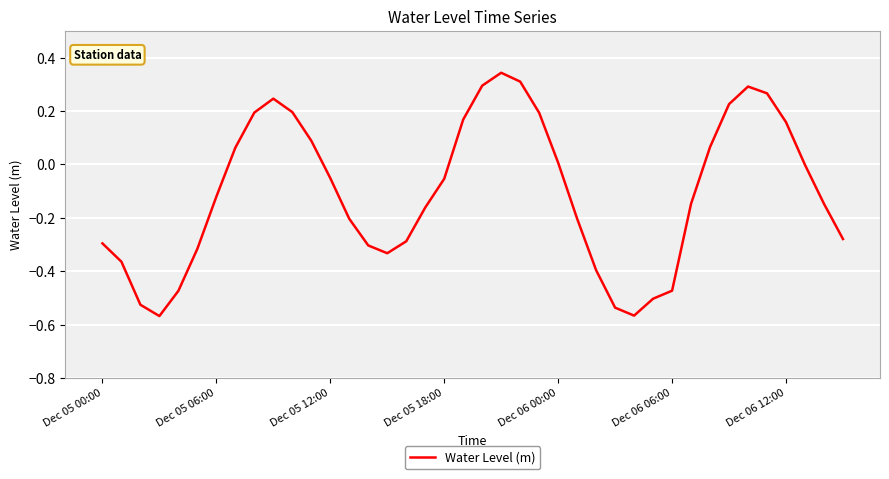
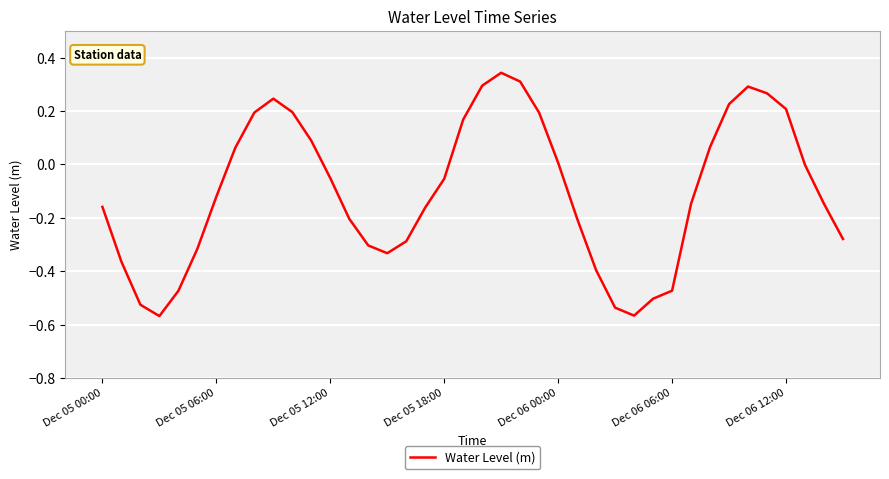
  {
-   "Dec 05 00:00": -0.30,
+   "Dec 05 00:00": -0.16,
    "Dec 05 06:00": -0.12,
    "Dec 05 12:00": -0.05,
    "Dec 05 18:00": -0.05,
    "Dec 06 00:00": 0.01,
    "Dec 06 06:00": -0.47,
-   "Dec 06 12:00": 0.16
+   "Dec 06 12:00": 0.21
  }
